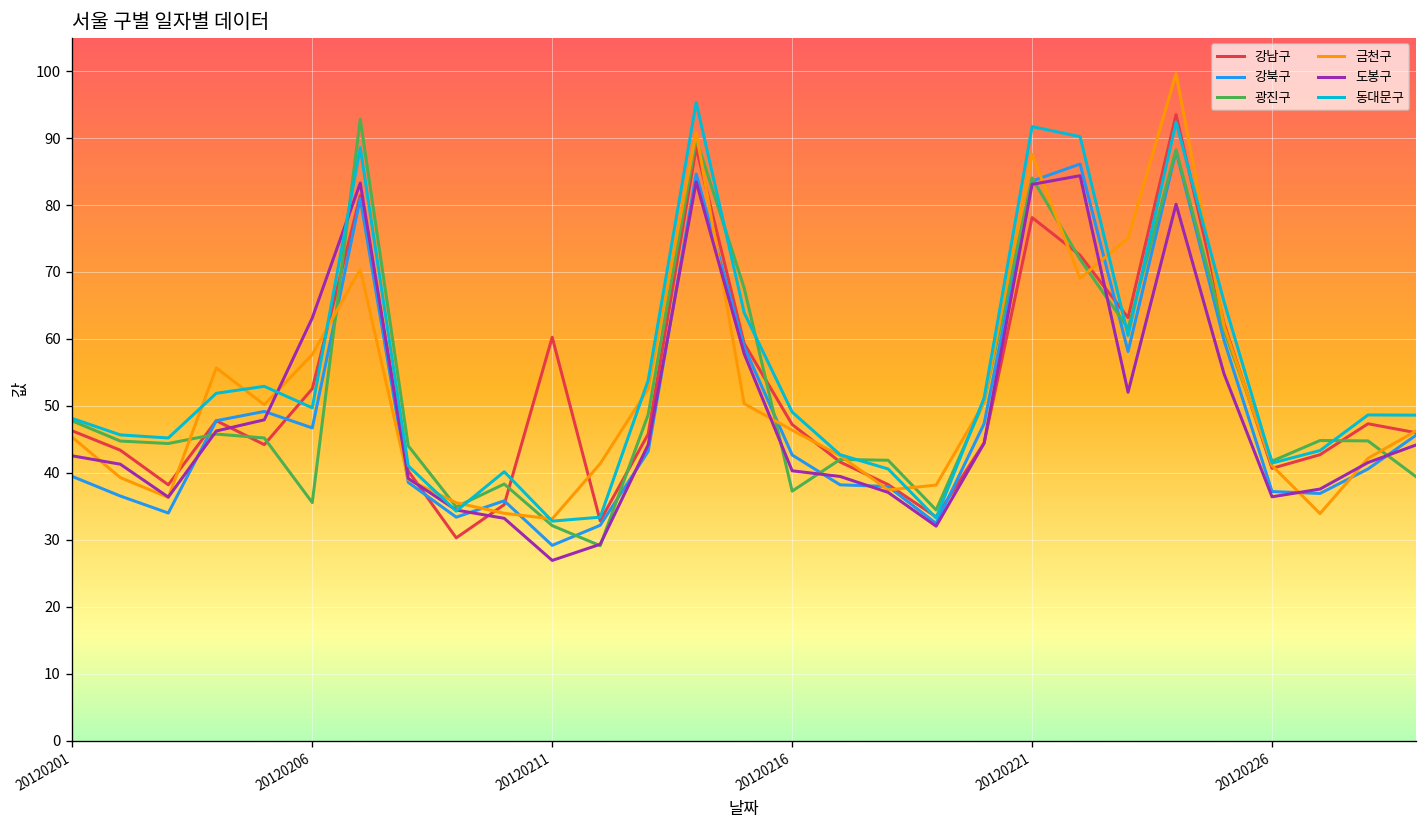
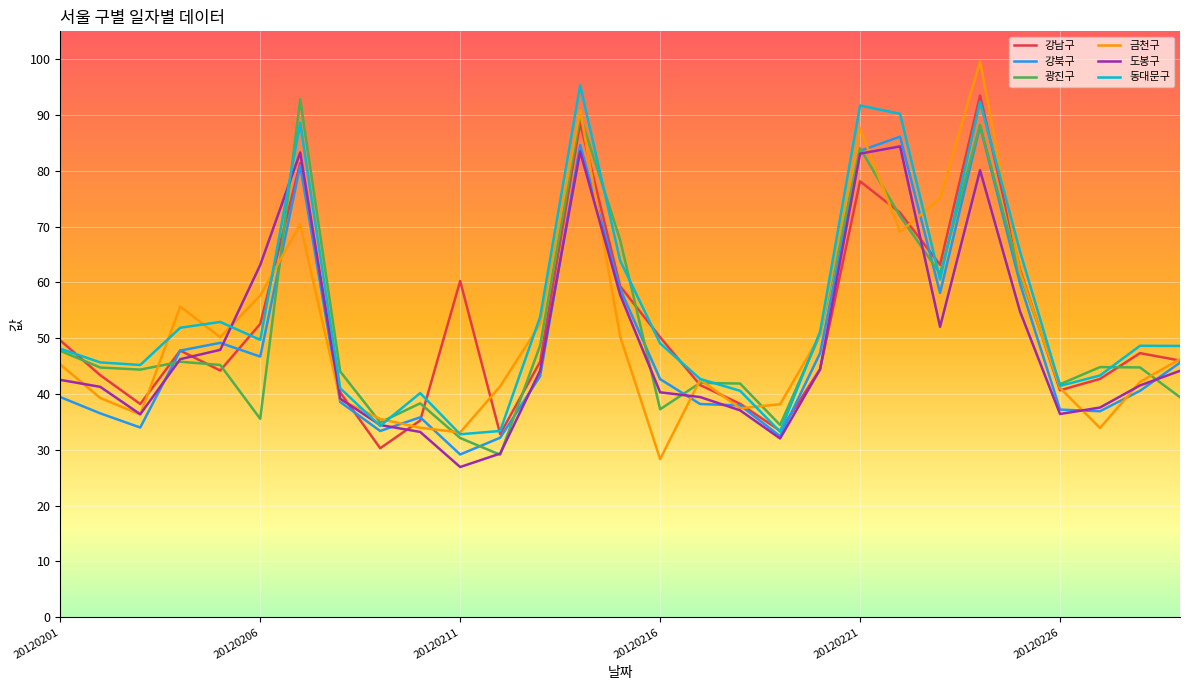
  {
    "강남구": {
-     "20120201": 46,
+     "20120201": 50,
      "20120206": 53,
      "20120211": 60,
-     "20120216": 47,
+     "20120216": 50,
      "20120221": 78
    },
    "광진구": {
      "20120206": 36,
      "20120211": 32,
      "20120216": 37,
      "20120221": 84
    },
    "금천구": {
      "20120201": 45,
      "20120206": 58,
-     "20120216": 46,
+     "20120216": 28,
      "20120221": 88
    },
    "도봉구": {
      "20120201": 43,
      "20120206": 63,
      "20120211": 27,
      "20120216": 40,
      "20120221": 83,
      "20120226": 36
    }
  }
